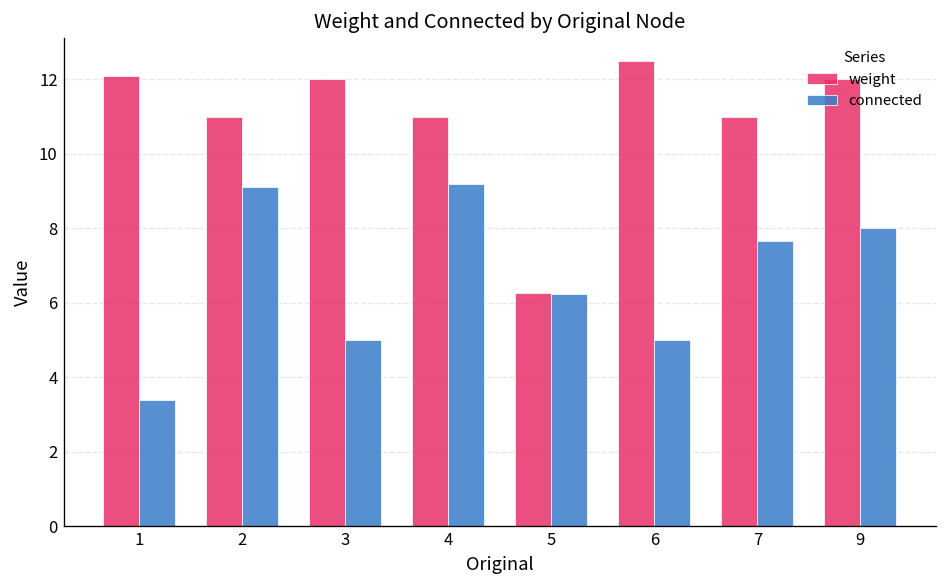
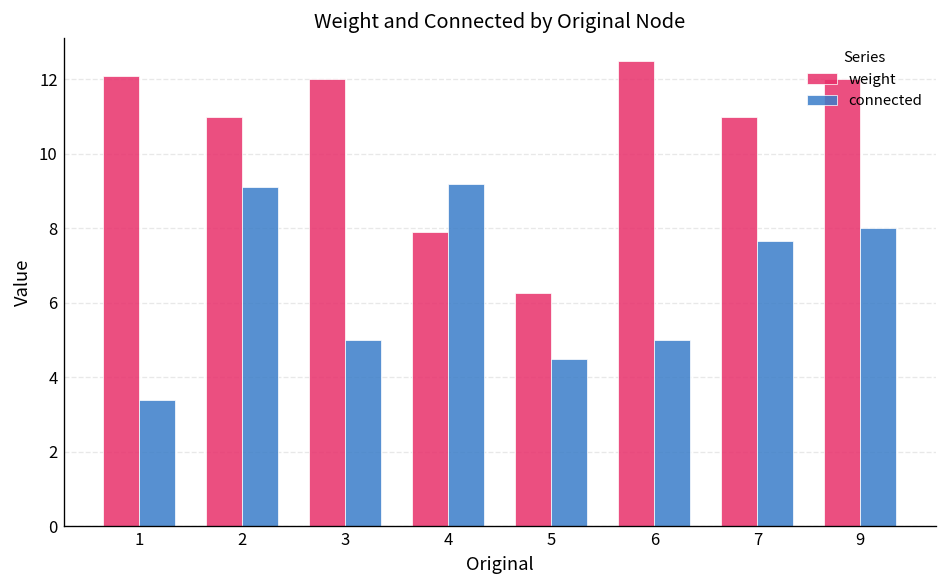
  {
    "weight": {
      "1": 12.1,
      "2": 11.0,
      "3": 12.0,
-     "4": 11.0,
+     "4": 7.9,
      "5": 6.3,
      "6": 12.5,
      "7": 11.0,
      "9": 12.0
    },
    "connected": {
      "1": 3.4,
      "2": 9.1,
      "3": 5.0,
      "4": 9.2,
-     "5": 6.3,
+     "5": 4.5,
      "6": 5.0,
      "7": 7.7,
      "9": 8.0
    }
  }
